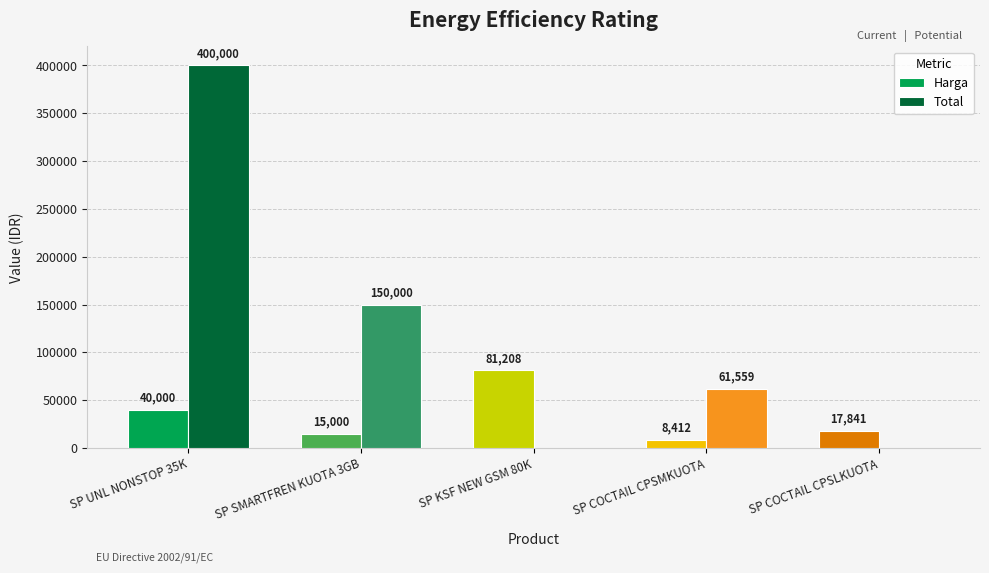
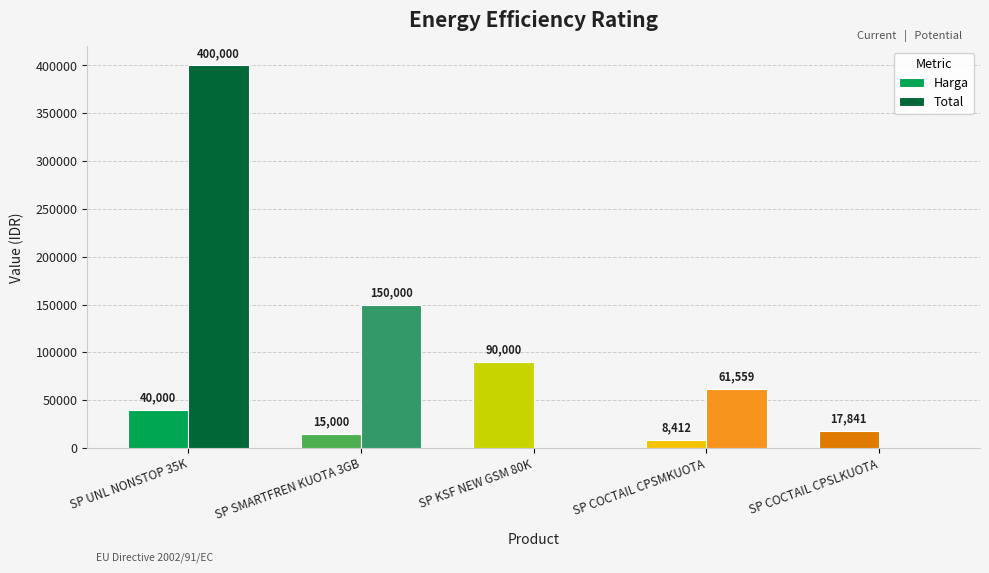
  {
    "Harga": {
      "SP UNL NONSTOP 35K": "40,000",
      "SP SMARTFREN KUOTA 3GB": "15,000",
-     "SP KSF NEW GSM 80K": "81,208",
+     "SP KSF NEW GSM 80K": "90,000",
      "SP COCTAIL CPSMKUOTA": "8,412",
      "SP COCTAIL CPSLKUOTA": "17,841"
    },
    "Total": {
      "SP UNL NONSTOP 35K": "400,000",
      "SP SMARTFREN KUOTA 3GB": "150,000",
      "SP COCTAIL CPSMKUOTA": "61,559"
    }
  }
